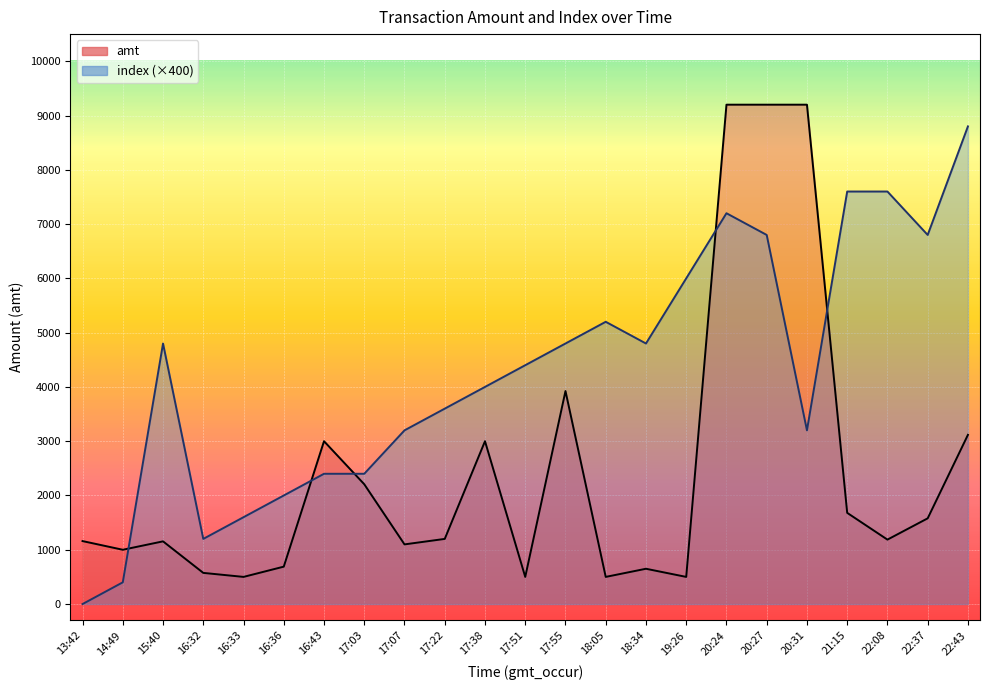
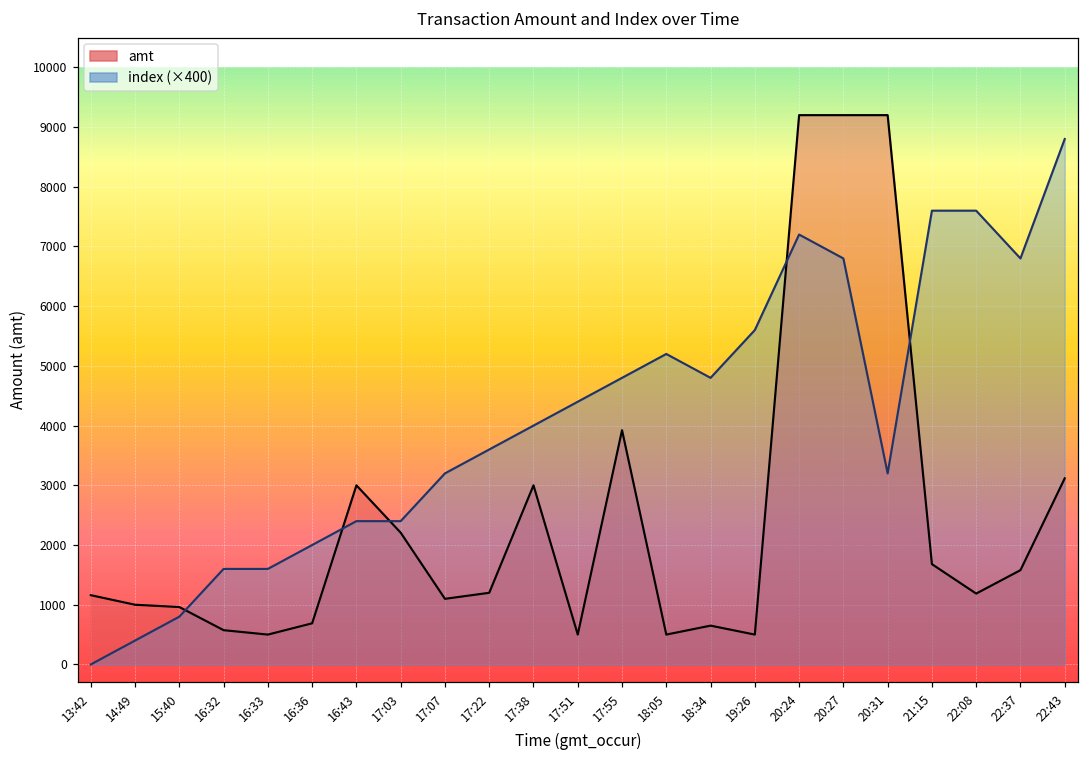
  {
    "amt": {
      "13:42": 1200,
      "14:49": 1000,
-     "15:40": 1200,
+     "15:40": 1000,
      "16:32": 600,
      "16:33": 500,
      "16:36": 700,
      "16:43": 3000,
      "17:03": 2200,
      "17:07": 1100,
      "17:22": 1200,
      "17:38": 3000,
      "17:51": 500,
      "17:55": 3900,
      "18:05": 500,
      "18:34": 700,
      "19:26": 500,
      "20:24": 9200,
      "20:27": 9200,
      "20:31": 9200,
      "21:15": 1700,
      "22:08": 1200,
      "22:37": 1600,
      "22:43": 3100
    },
    "index (×400)": {
      "13:42": 0,
      "14:49": 400,
-     "15:40": 4800,
-     "16:32": 1200,
+     "15:40": 800,
+     "16:32": 1600,
      "16:33": 1600,
      "16:36": 2000,
      "16:43": 2400,
      "17:03": 2400,
      "17:07": 3200,
      "17:22": 3600,
      "17:38": 4000,
      "17:51": 4400,
      "17:55": 4800,
      "18:05": 5200,
      "18:34": 4800,
-     "19:26": 6000,
+     "19:26": 5600,
      "20:24": 7200,
      "20:27": 6800,
      "20:31": 3200,
      "21:15": 7600,
      "22:08": 7600,
      "22:37": 6800,
      "22:43": 8800
    }
  }
